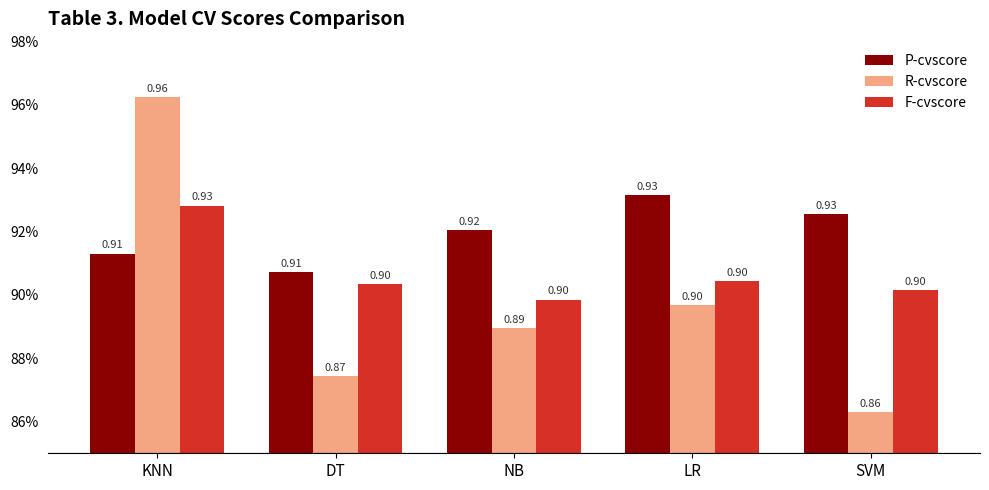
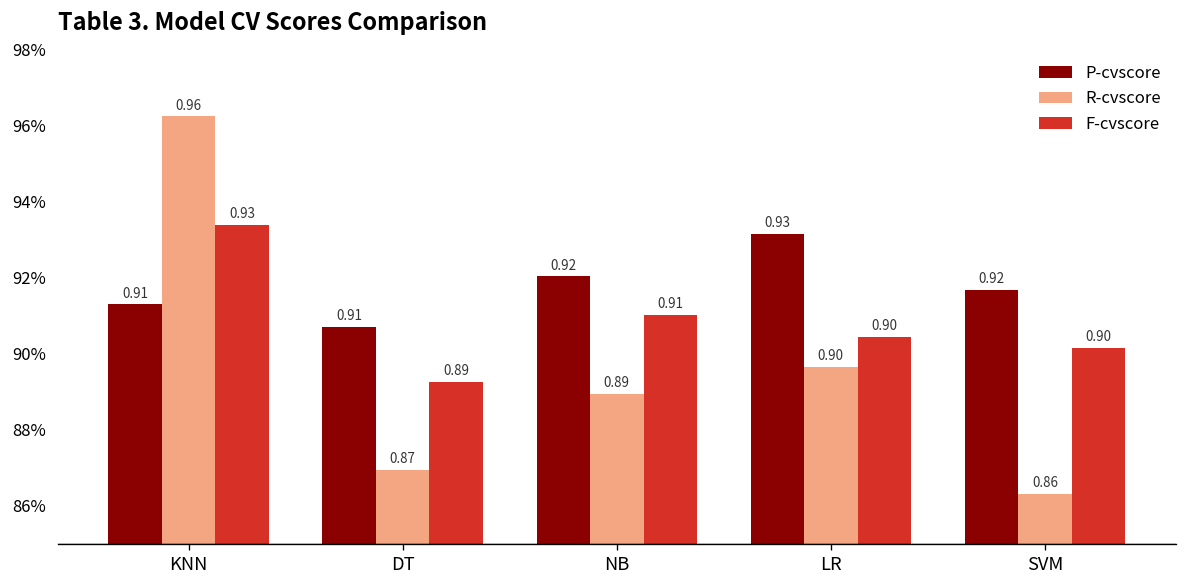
  {
    "P-cvscore": {
      "KNN": "0.91",
      "DT": "0.91",
      "NB": "0.92",
      "LR": "0.93",
-     "SVM": "0.93"
+     "SVM": "0.92"
    },
    "R-cvscore": {
-     "DT": "87.4%"
+     "DT": "86.9%"
    },
    "F-cvscore": {
-     "KNN": "92.8%",
-     "DT": "0.90",
-     "NB": "0.90",
+     "KNN": "93.4%",
+     "DT": "0.89",
+     "NB": "0.91",
      "LR": "0.90",
      "SVM": "0.90"
    }
  }
